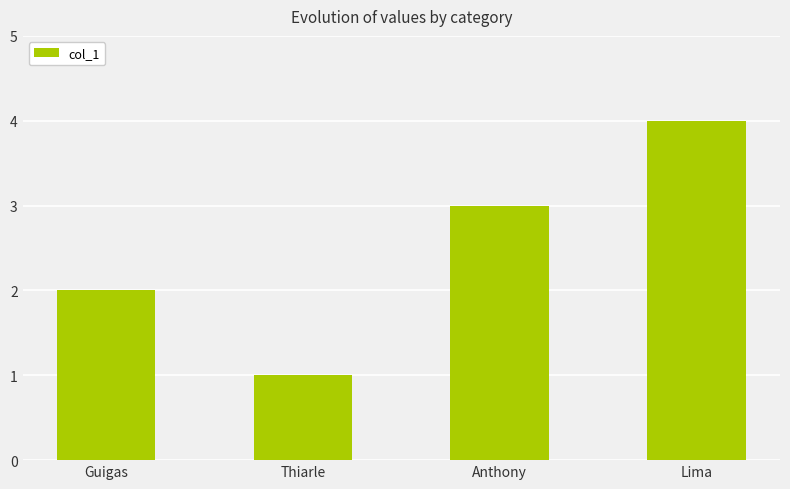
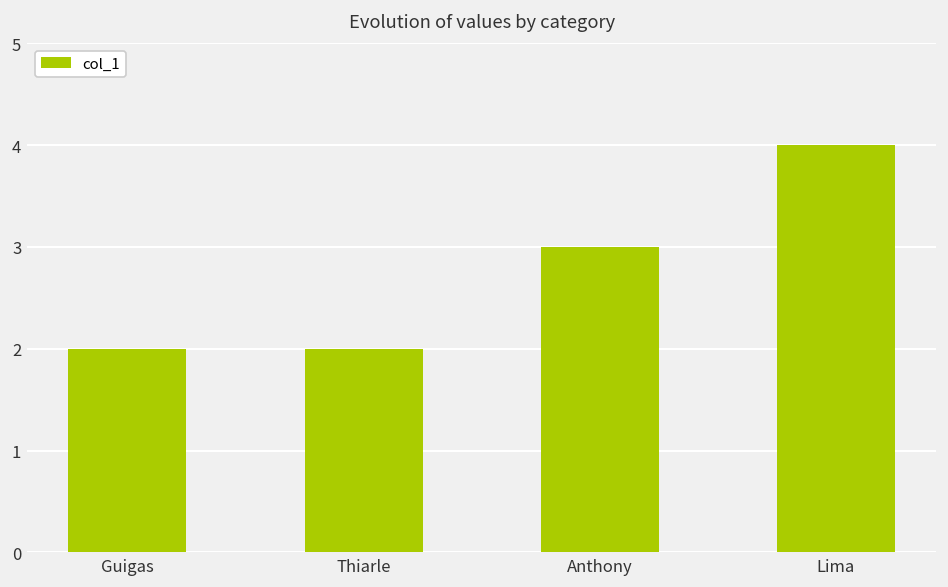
  {
    "Guigas": 2,
-   "Thiarle": 1,
+   "Thiarle": 2,
    "Anthony": 3,
    "Lima": 4
  }
